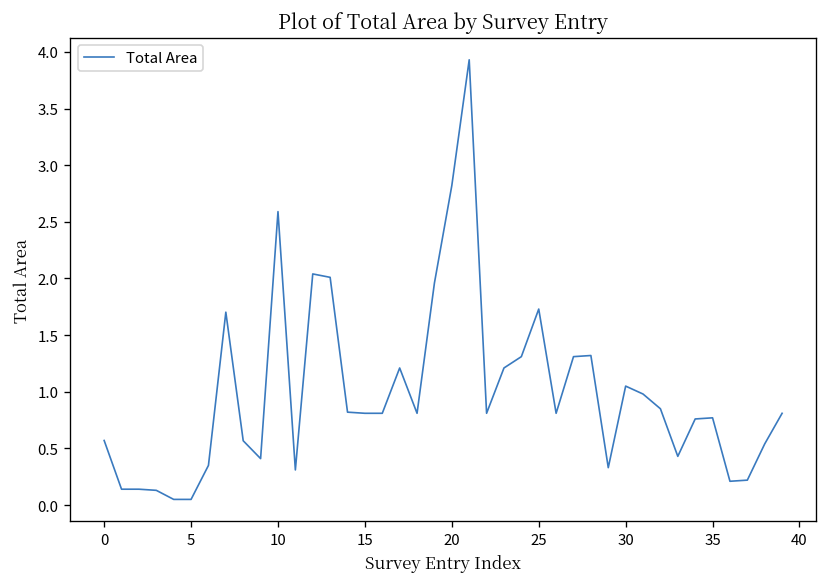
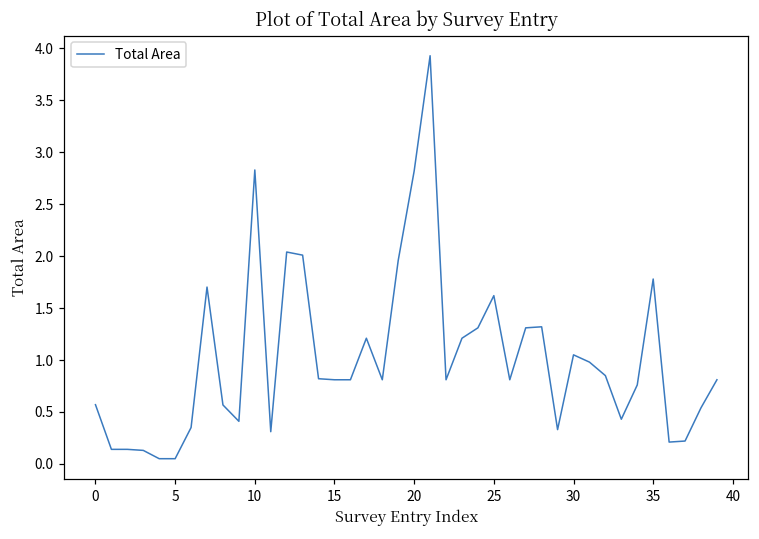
  {
    "0": 0.6,
    "5": 0.1,
-   "10": 2.6,
+   "10": 2.8,
    "15": 0.8,
    "20": 2.8,
-   "25": 1.7,
+   "25": 1.6,
    "30": 1.1,
-   "35": 0.8
+   "35": 1.8
  }
